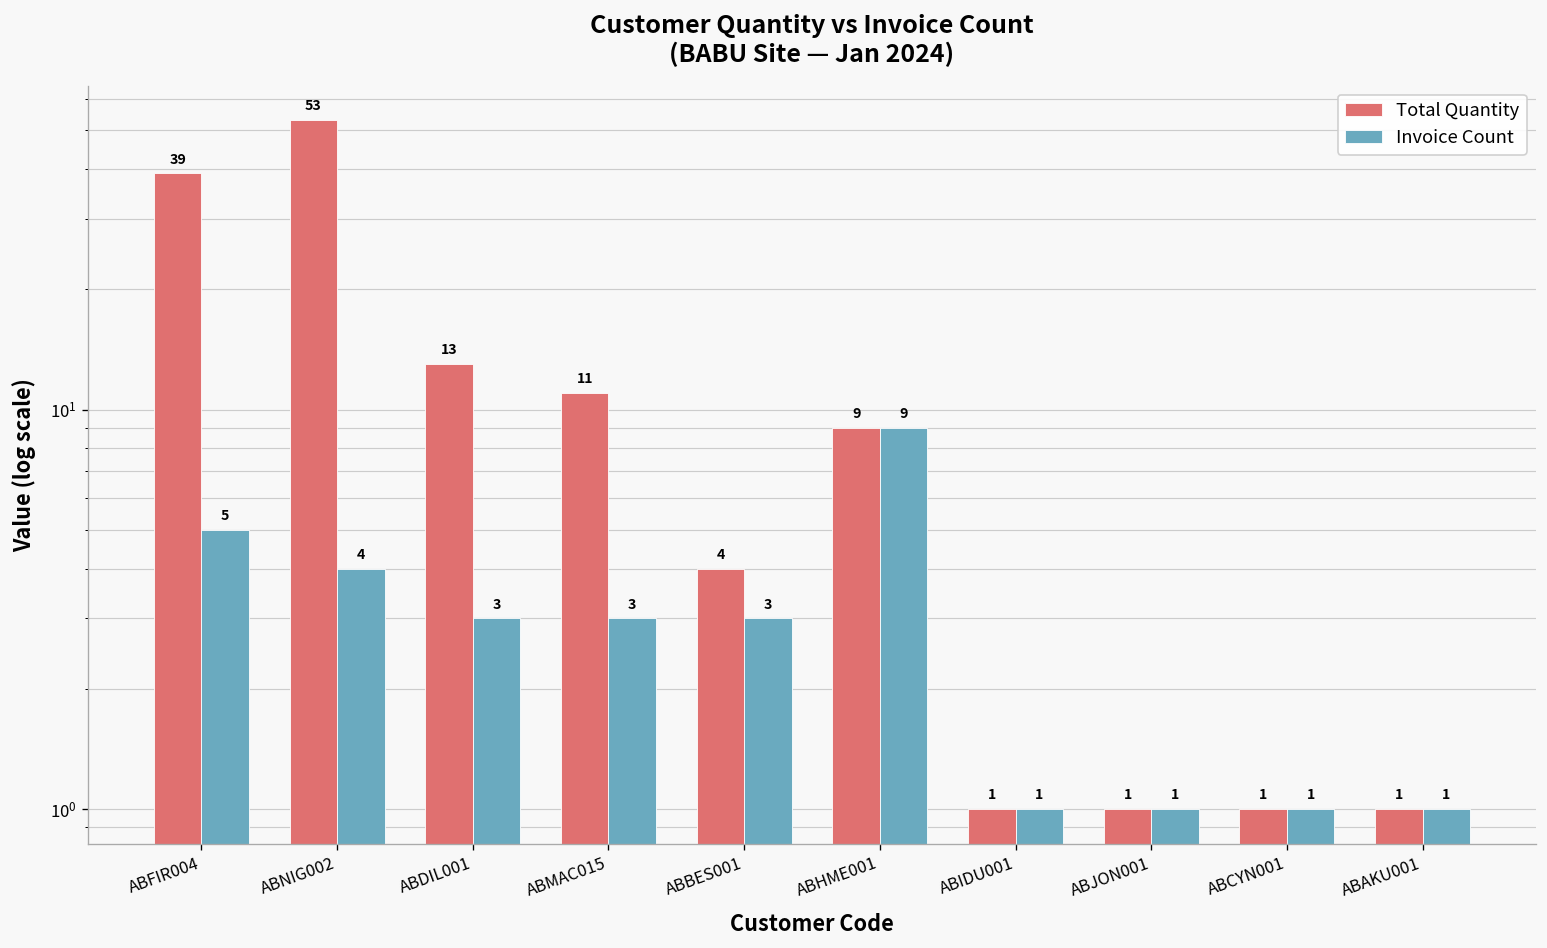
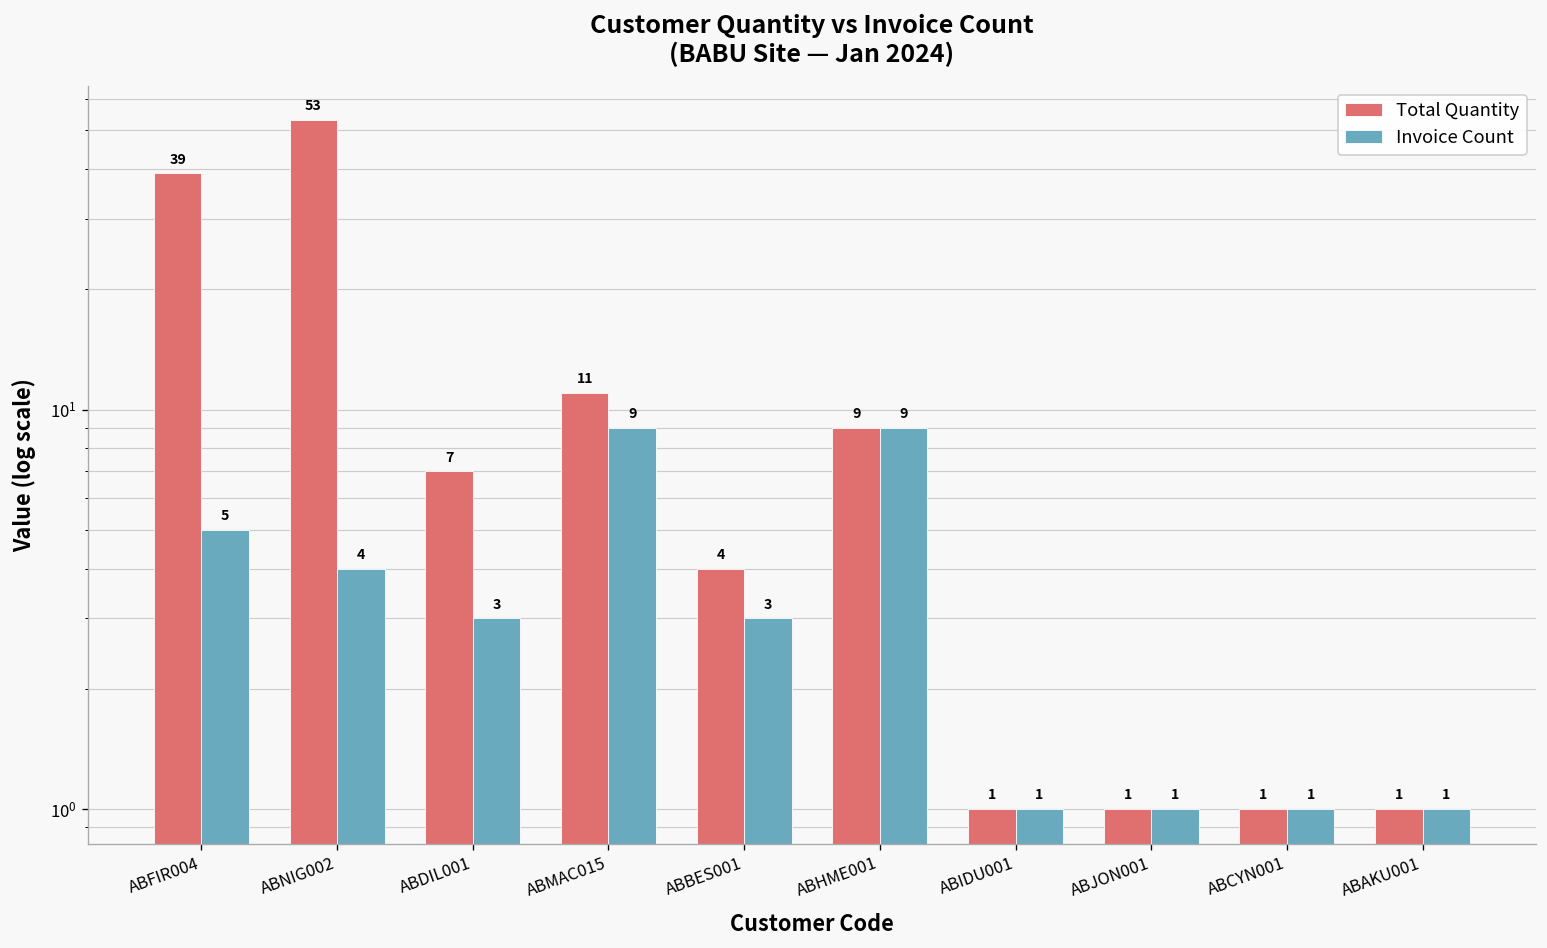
  {
    "Total Quantity": {
      "ABFIR004": 39,
      "ABNIG002": 53,
-     "ABDIL001": 13,
+     "ABDIL001": 7,
      "ABMAC015": 11,
      "ABBES001": 4,
      "ABHME001": 9,
      "ABIDU001": 1,
      "ABJON001": 1,
      "ABCYN001": 1,
      "ABAKU001": 1
    },
    "Invoice Count": {
      "ABFIR004": 5,
      "ABNIG002": 4,
      "ABDIL001": 3,
-     "ABMAC015": 3,
+     "ABMAC015": 9,
      "ABBES001": 3,
      "ABHME001": 9,
      "ABIDU001": 1,
      "ABJON001": 1,
      "ABCYN001": 1,
      "ABAKU001": 1
    }
  }
